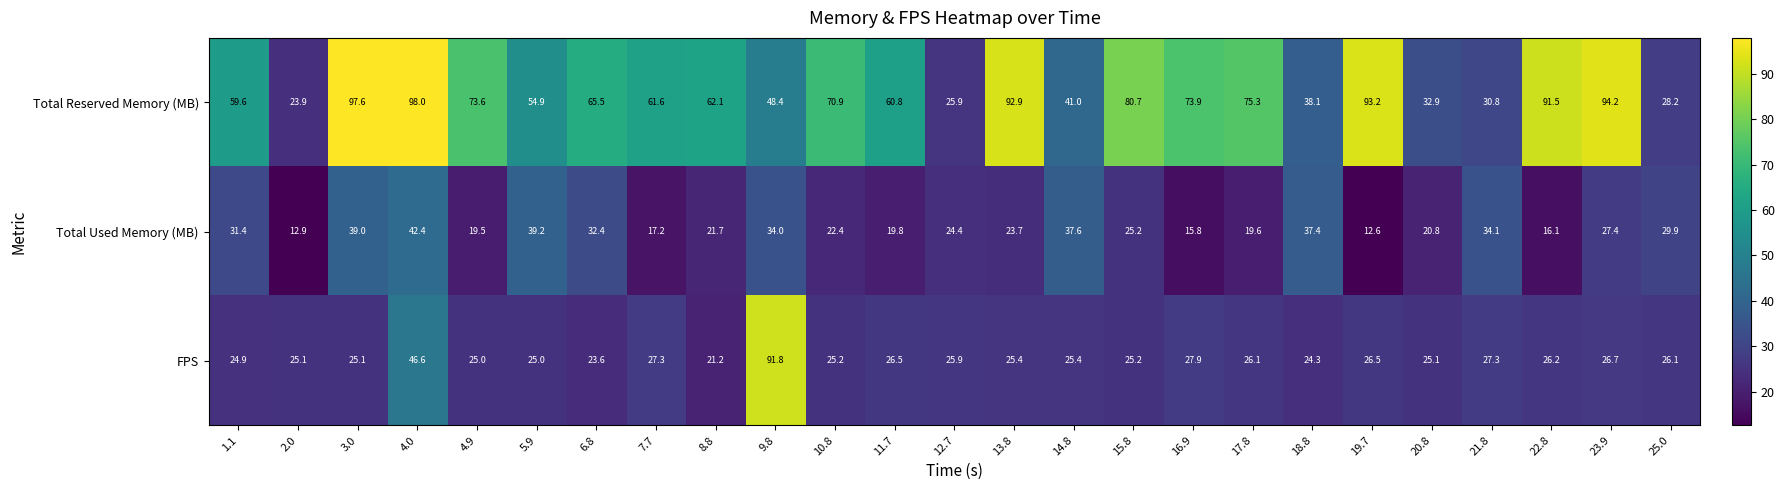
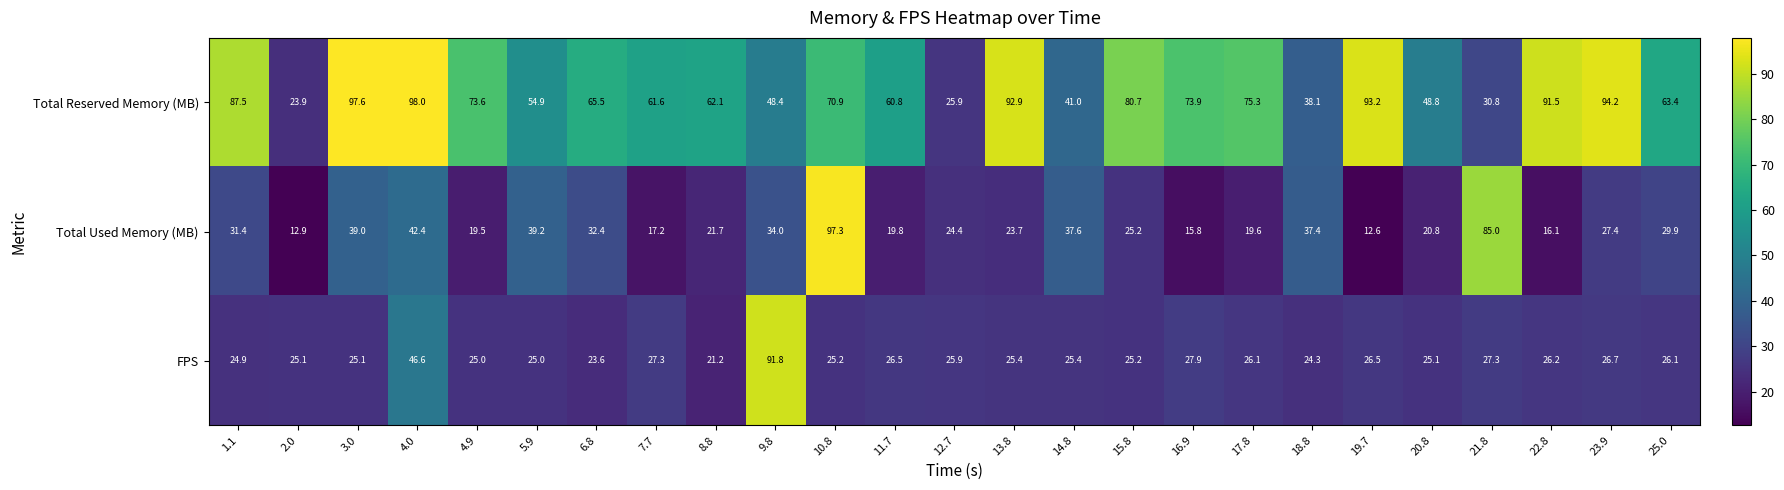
  {
    "Total Reserved Memory (MB)": {
-     "1.1": 59.6,
+     "1.1": 87.5,
      "2.0": 23.9,
      "3.0": 97.6,
      "4.0": 98.0,
      "4.9": 73.6,
      "5.9": 54.9,
      "6.8": 65.5,
      "7.7": 61.6,
      "8.8": 62.1,
      "9.8": 48.4,
      "10.8": 70.9,
      "11.7": 60.8,
      "12.7": 25.9,
      "13.8": 92.9,
      "14.8": 41.0,
      "15.8": 80.7,
      "16.9": 73.9,
      "17.8": 75.3,
      "18.8": 38.1,
      "19.7": 93.2,
-     "20.8": 32.9,
+     "20.8": 48.8,
      "21.8": 30.8,
      "22.8": 91.5,
      "23.9": 94.2,
-     "25.0": 28.2
+     "25.0": 63.4
    },
    "Total Used Memory (MB)": {
      "1.1": 31.4,
      "2.0": 12.9,
      "3.0": 39.0,
      "4.0": 42.4,
      "4.9": 19.5,
      "5.9": 39.2,
      "6.8": 32.4,
      "7.7": 17.2,
      "8.8": 21.7,
      "9.8": 34.0,
-     "10.8": 22.4,
+     "10.8": 97.3,
      "11.7": 19.8,
      "12.7": 24.4,
      "13.8": 23.7,
      "14.8": 37.6,
      "15.8": 25.2,
      "16.9": 15.8,
      "17.8": 19.6,
      "18.8": 37.4,
      "19.7": 12.6,
      "20.8": 20.8,
-     "21.8": 34.1,
+     "21.8": 85.0,
      "22.8": 16.1,
      "23.9": 27.4,
      "25.0": 29.9
    },
    "FPS": {
      "1.1": 24.9,
      "2.0": 25.1,
      "3.0": 25.1,
      "4.0": 46.6,
      "4.9": 25.0,
      "5.9": 25.0,
      "6.8": 23.6,
      "7.7": 27.3,
      "8.8": 21.2,
      "9.8": 91.8,
      "10.8": 25.2,
      "11.7": 26.5,
      "12.7": 25.9,
      "13.8": 25.4,
      "14.8": 25.4,
      "15.8": 25.2,
      "16.9": 27.9,
      "17.8": 26.1,
      "18.8": 24.3,
      "19.7": 26.5,
      "20.8": 25.1,
      "21.8": 27.3,
      "22.8": 26.2,
      "23.9": 26.7,
      "25.0": 26.1
    }
  }
